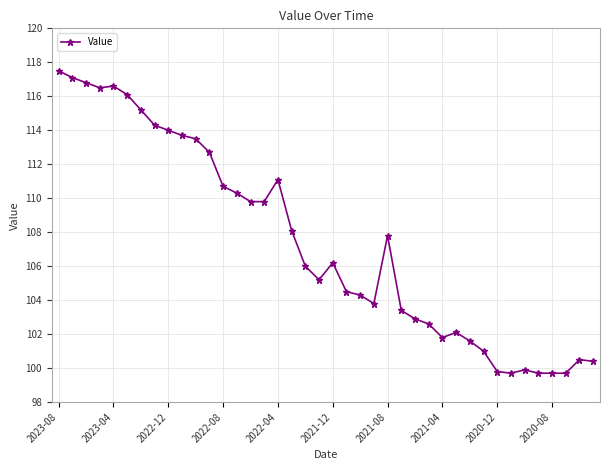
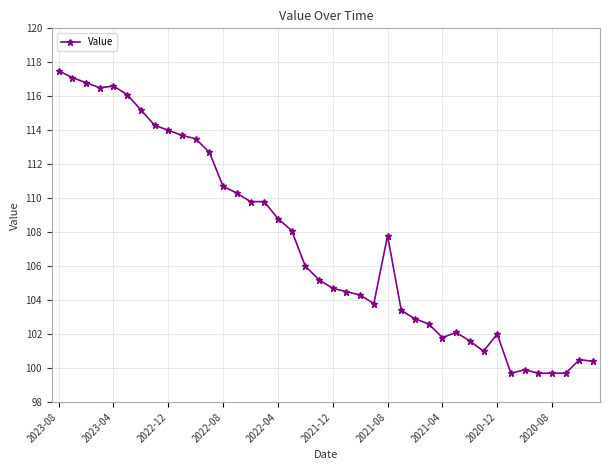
  {
    "2023-08": 117.5,
    "2023-04": 116.6,
    "2022-12": 114.0,
    "2022-08": 110.7,
-   "2022-04": 111.1,
-   "2021-12": 106.2,
+   "2022-04": 108.8,
+   "2021-12": 104.7,
    "2021-08": 107.8,
    "2021-04": 101.8,
-   "2020-12": 99.8,
+   "2020-12": 102.0,
    "2020-08": 99.7
  }
